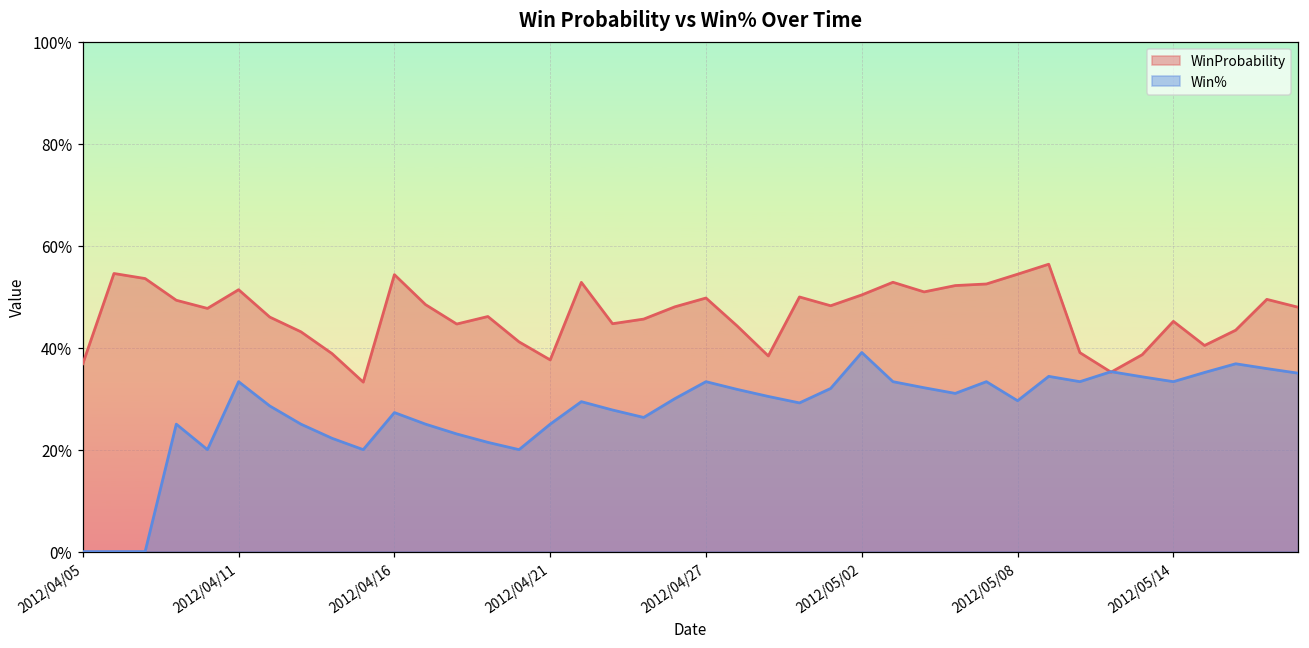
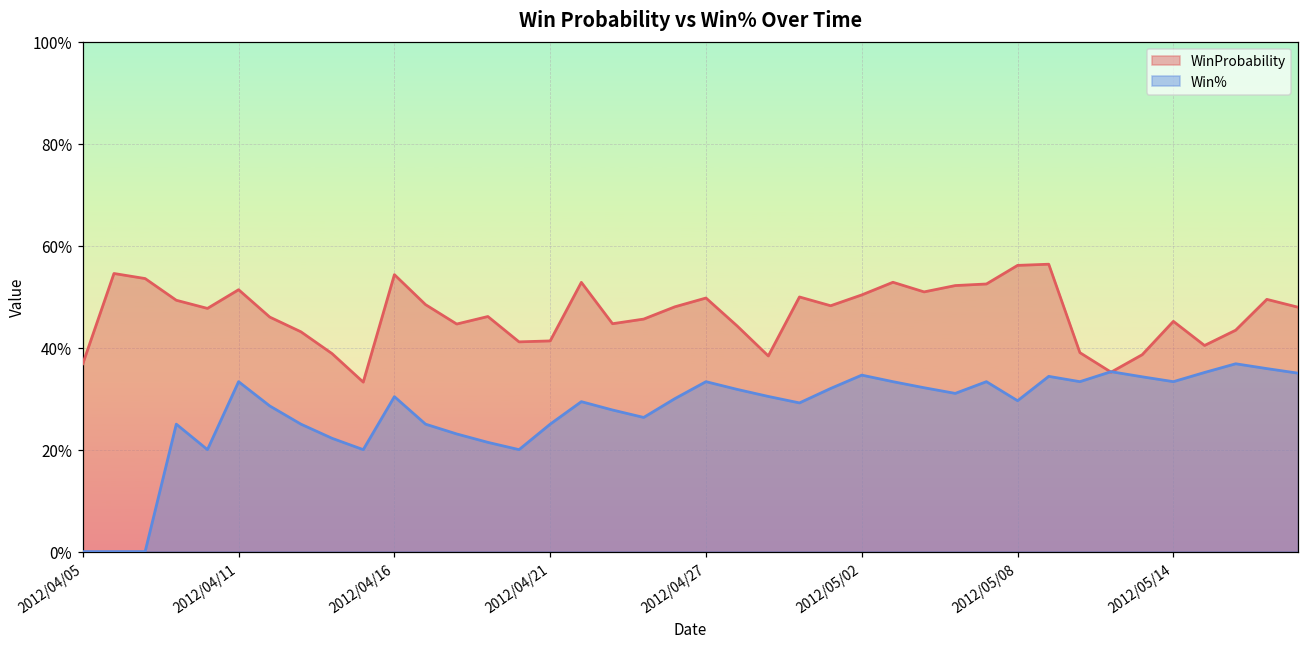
  {
    "WinProbability": {
      "2012/04/05": "37%",
      "2012/04/11": "51%",
      "2012/04/16": "54%",
-     "2012/04/21": "38%",
+     "2012/04/21": "41%",
      "2012/04/27": "50%",
      "2012/05/02": "50%",
-     "2012/05/08": "54%",
+     "2012/05/08": "56%",
      "2012/05/14": "45%"
    },
    "Win%": {
      "2012/04/05": "0%",
      "2012/04/11": "33%",
-     "2012/04/16": "27%",
+     "2012/04/16": "30%",
      "2012/04/21": "25%",
      "2012/04/27": "33%",
-     "2012/05/02": "39%",
+     "2012/05/02": "35%",
      "2012/05/08": "30%",
      "2012/05/14": "33%"
    }
  }
